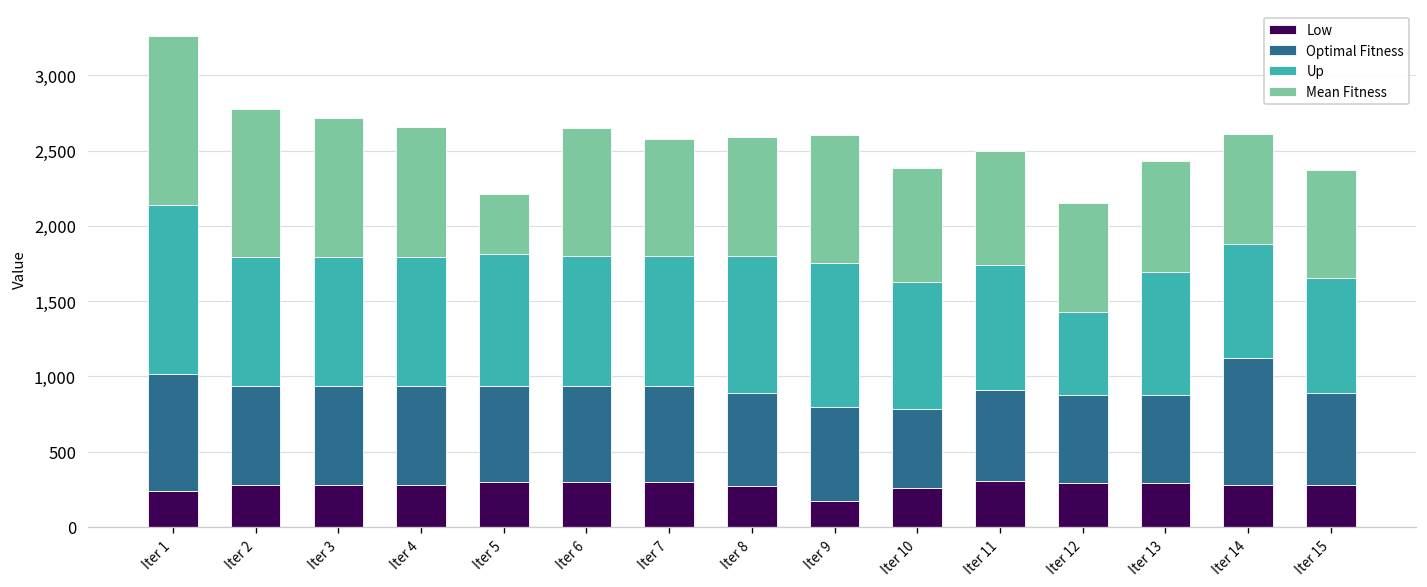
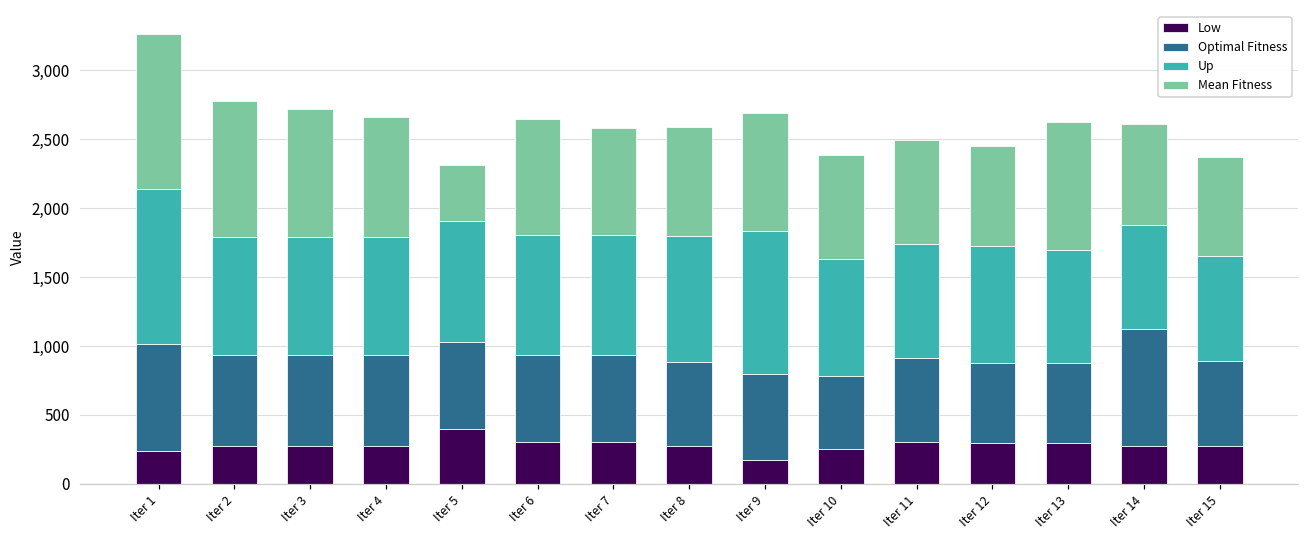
  {
    "Low": {
      "Iter 1": "240",
      "Iter 2": "280",
      "Iter 3": "280",
      "Iter 4": "280",
-     "Iter 5": "300",
+     "Iter 5": "400",
      "Iter 6": "300",
      "Iter 7": "300",
      "Iter 8": "270",
      "Iter 9": "170",
      "Iter 10": "260",
      "Iter 11": "310",
      "Iter 12": "300",
      "Iter 13": "300",
      "Iter 14": "280",
      "Iter 15": "280"
    },
    "Optimal Fitness": {
      "Iter 1": "780",
      "Iter 2": "660",
      "Iter 3": "660",
      "Iter 4": "660",
      "Iter 5": "630",
      "Iter 6": "630",
      "Iter 7": "630",
      "Iter 8": "610",
      "Iter 9": "630",
      "Iter 10": "530",
      "Iter 11": "610",
      "Iter 12": "590",
      "Iter 13": "590",
      "Iter 14": "840",
      "Iter 15": "620"
    },
    "Up": {
      "Iter 1": "1,120",
      "Iter 2": "860",
      "Iter 3": "860",
      "Iter 4": "860",
      "Iter 5": "880",
      "Iter 6": "870",
      "Iter 7": "870",
      "Iter 8": "910",
-     "Iter 9": "960",
+     "Iter 9": "1,040",
      "Iter 10": "850",
      "Iter 11": "830",
-     "Iter 12": "550",
+     "Iter 12": "850",
      "Iter 13": "810",
      "Iter 14": "760",
      "Iter 15": "760"
    },
    "Mean Fitness": {
      "Iter 1": "1,130",
      "Iter 2": "990",
      "Iter 3": "930",
      "Iter 4": "870",
      "Iter 5": "400",
      "Iter 6": "850",
      "Iter 7": "780",
      "Iter 8": "790",
      "Iter 9": "850",
      "Iter 10": "760",
      "Iter 11": "760",
      "Iter 12": "730",
-     "Iter 13": "740",
+     "Iter 13": "930",
      "Iter 14": "730",
      "Iter 15": "720"
    }
  }
